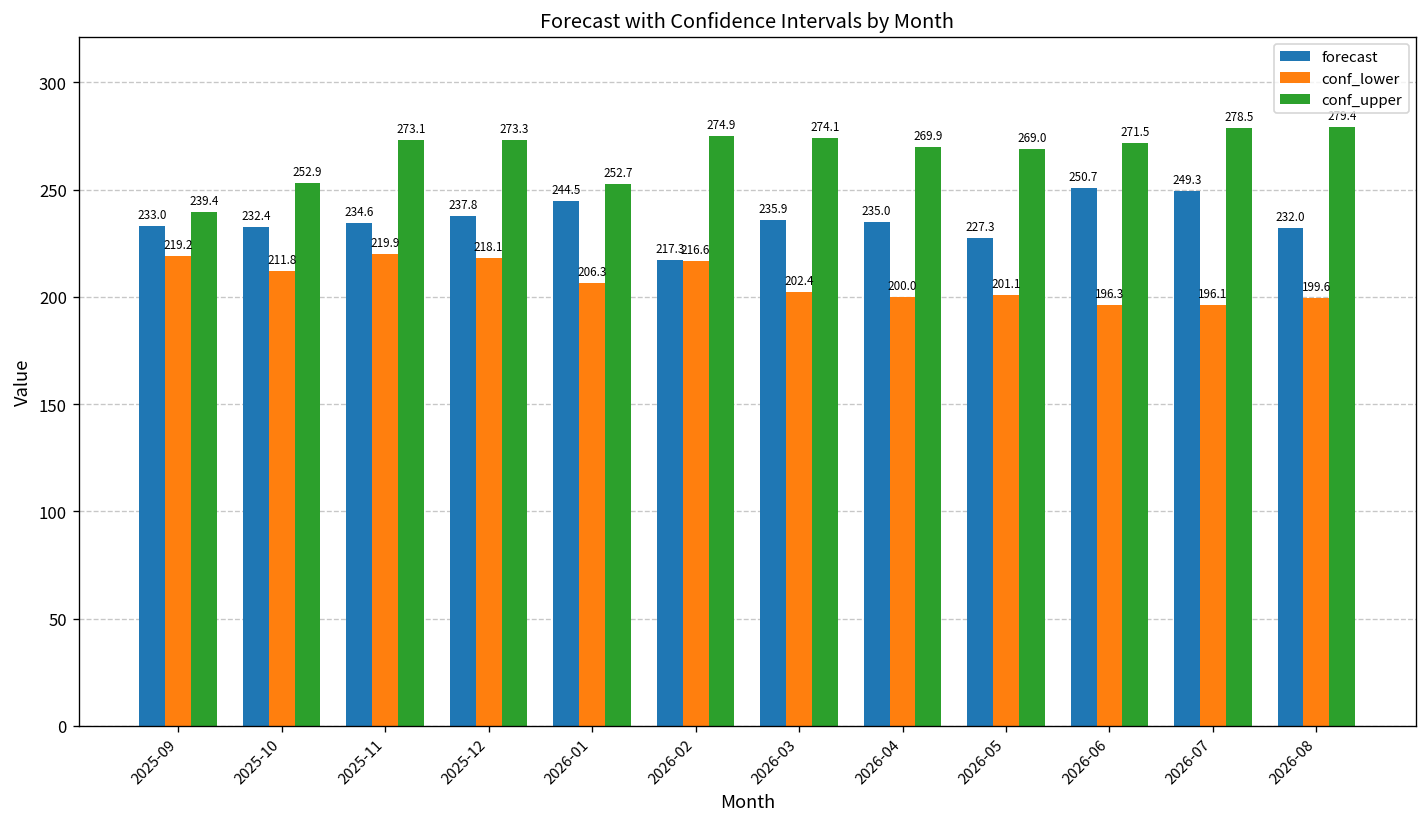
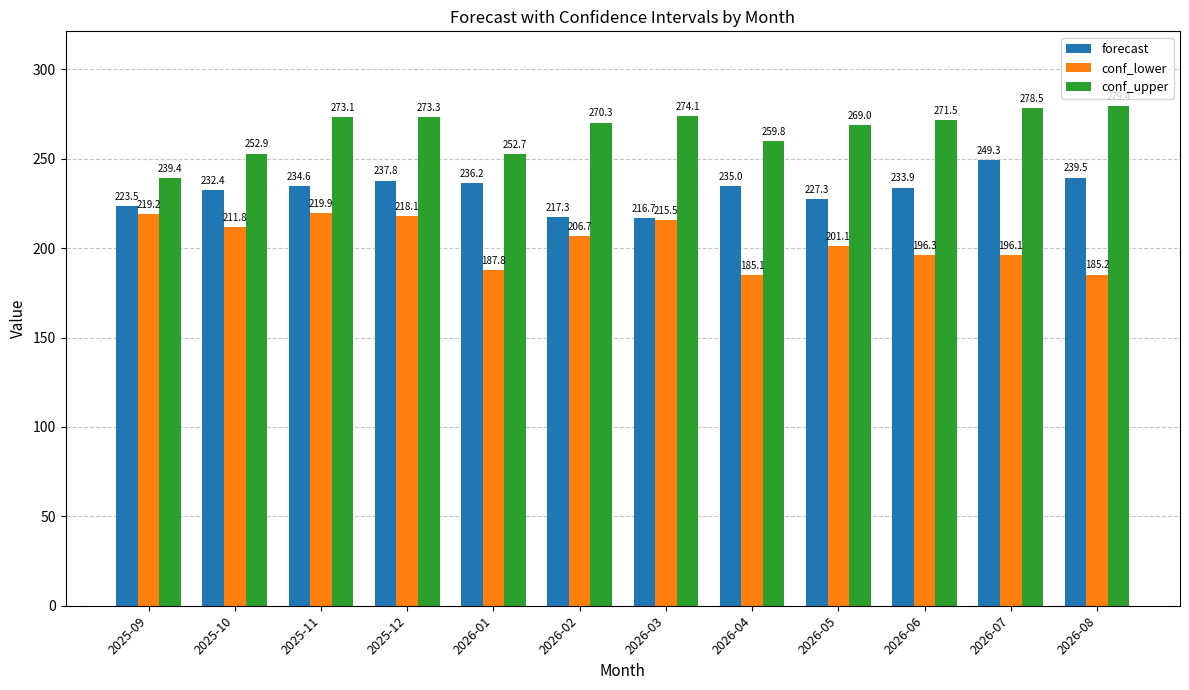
  {
    "forecast": {
-     "2025-09": 233.0,
+     "2025-09": 223.5,
      "2025-10": 232.4,
      "2025-11": 234.6,
      "2025-12": 237.8,
-     "2026-01": 244.5,
+     "2026-01": 236.2,
      "2026-02": 217.3,
-     "2026-03": 235.9,
+     "2026-03": 216.7,
      "2026-04": 235.0,
      "2026-05": 227.3,
-     "2026-06": 250.7,
+     "2026-06": 233.9,
      "2026-07": 249.3,
-     "2026-08": 232.0
+     "2026-08": 239.5
    },
    "conf_lower": {
      "2025-09": 219.2,
      "2025-10": 211.8,
      "2025-11": 219.9,
      "2025-12": 218.1,
-     "2026-01": 206.3,
-     "2026-02": 216.6,
-     "2026-03": 202.4,
-     "2026-04": 200.0,
+     "2026-01": 187.8,
+     "2026-02": 206.7,
+     "2026-03": 215.5,
+     "2026-04": 185.1,
      "2026-05": 201.1,
      "2026-06": 196.3,
      "2026-07": 196.1,
-     "2026-08": 199.6
+     "2026-08": 185.2
    },
    "conf_upper": {
      "2025-09": 239.4,
      "2025-10": 252.9,
      "2025-11": 273.1,
      "2025-12": 273.3,
      "2026-01": 252.7,
-     "2026-02": 274.9,
+     "2026-02": 270.3,
      "2026-03": 274.1,
-     "2026-04": 269.9,
+     "2026-04": 259.8,
      "2026-05": 269.0,
      "2026-06": 271.5,
      "2026-07": 278.5
    }
  }
